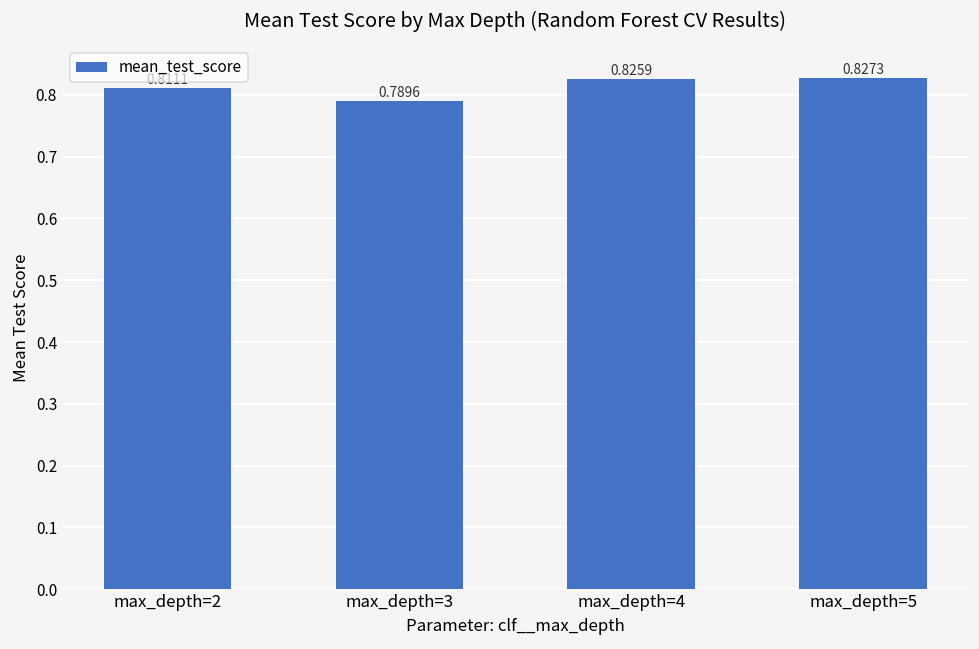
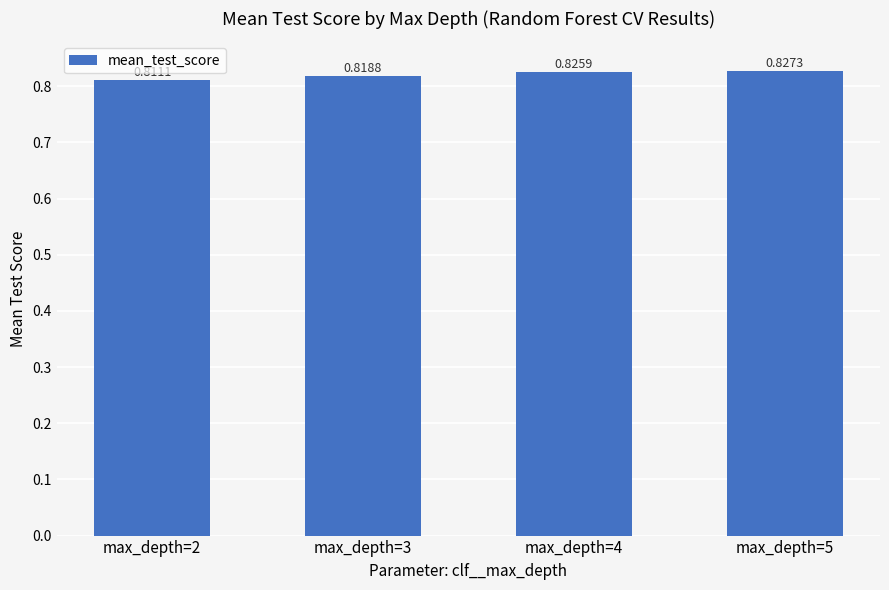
  {
-   "max_depth=3": 0.7896,
+   "max_depth=3": 0.8188,
    "max_depth=4": 0.8259,
    "max_depth=5": 0.8273
  }
